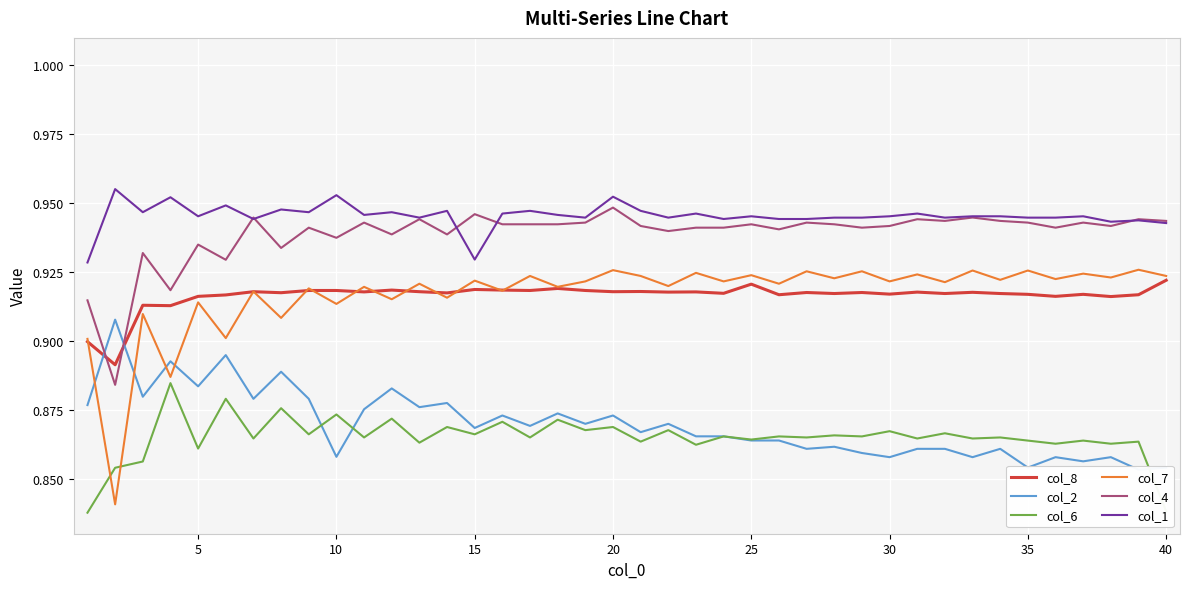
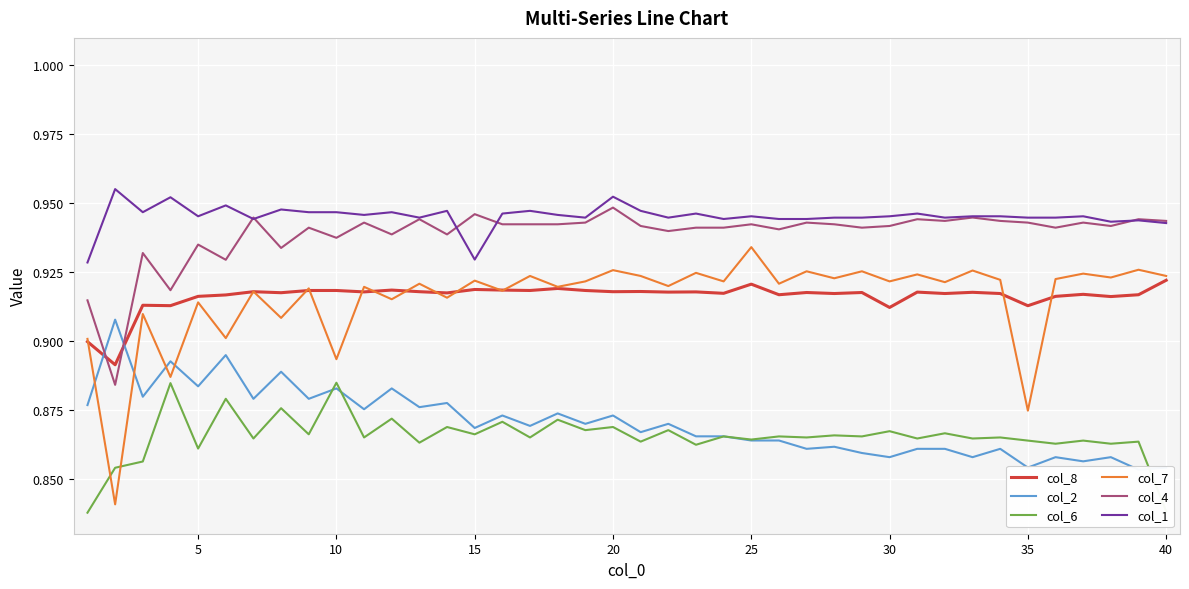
  {
    "col_8": {
      "5": 0.916,
      "10": 0.918,
      "15": 0.919,
      "20": 0.918,
      "25": 0.921,
-     "30": 0.917,
-     "35": 0.917,
+     "30": 0.912,
+     "35": 0.913,
      "40": 0.922
    },
    "col_2": {
      "5": 0.884,
-     "10": 0.858,
+     "10": 0.883,
      "15": 0.868,
      "20": 0.873,
      "30": 0.858
    },
    "col_6": {
      "5": 0.861,
-     "10": 0.873,
+     "10": 0.885,
      "15": 0.866,
      "20": 0.869,
      "30": 0.867,
      "35": 0.864
    },
    "col_7": {
      "5": 0.914,
-     "10": 0.913,
+     "10": 0.893,
      "15": 0.922,
      "20": 0.926,
-     "25": 0.924,
+     "25": 0.934,
      "30": 0.922,
-     "35": 0.926,
+     "35": 0.875,
      "40": 0.924
    },
    "col_4": {
      "5": 0.935,
      "10": 0.937,
      "15": 0.946,
      "20": 0.948,
      "25": 0.942,
      "30": 0.942,
      "35": 0.943
    },
    "col_1": {
      "5": 0.945,
-     "10": 0.953,
+     "10": 0.947,
      "15": 0.930,
      "20": 0.952,
      "25": 0.945,
      "30": 0.945,
      "35": 0.945
    }
  }
